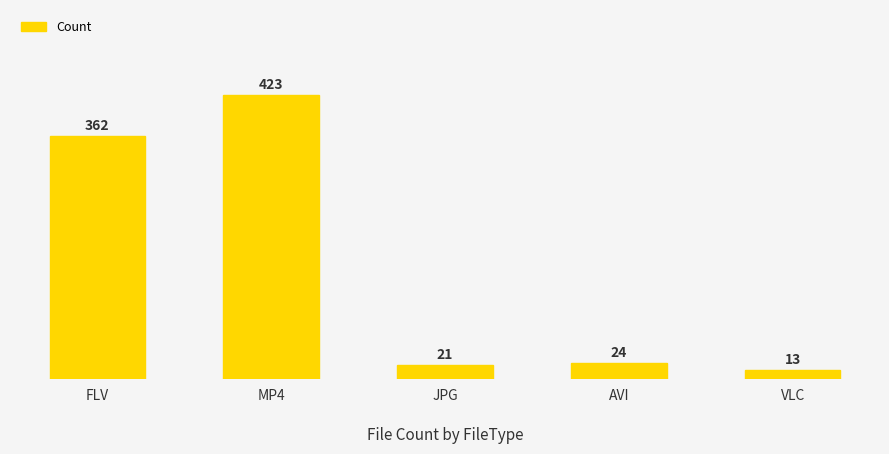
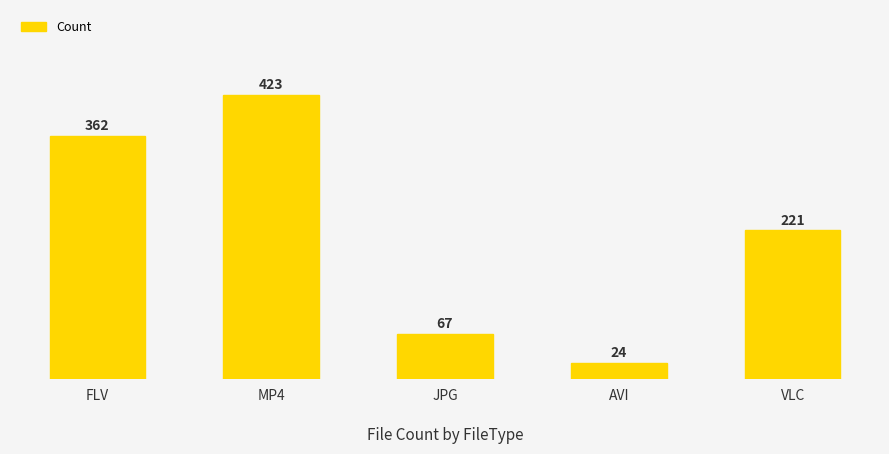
  {
    "FLV": 362,
    "MP4": 423,
-   "JPG": 21,
+   "JPG": 67,
    "AVI": 24,
-   "VLC": 13
+   "VLC": 221
  }
